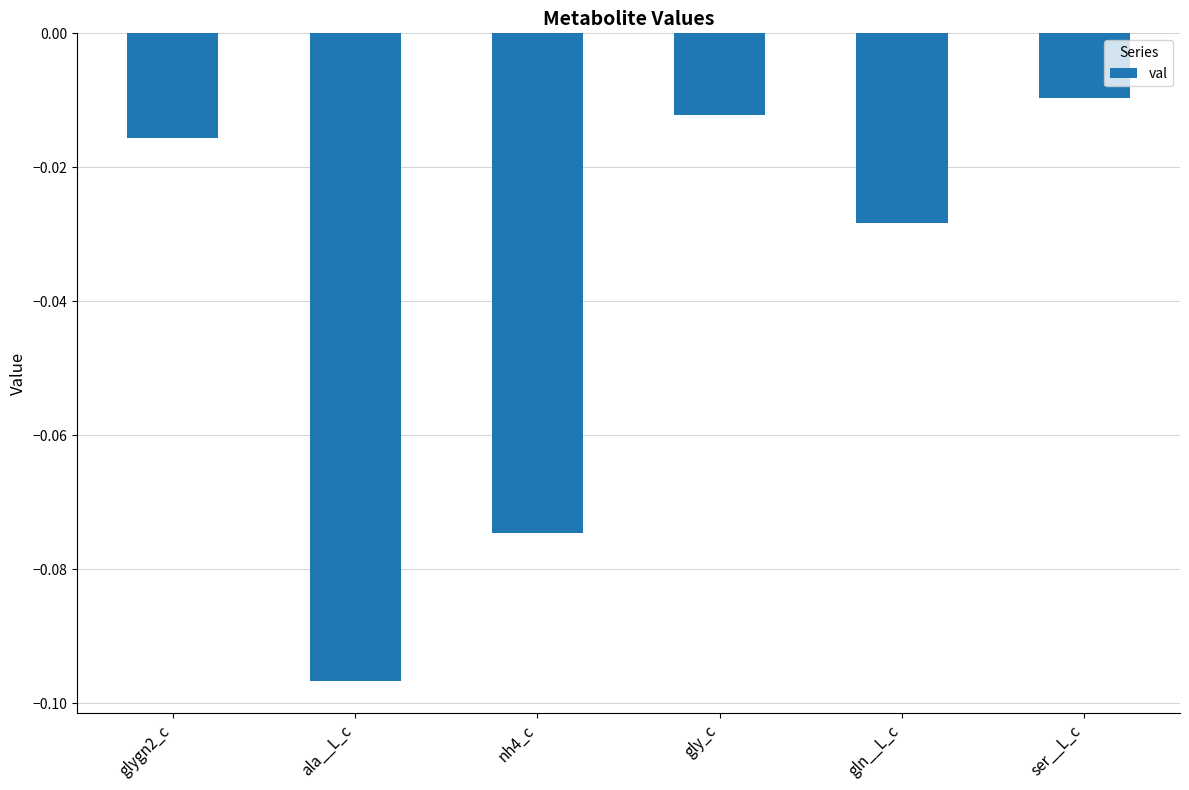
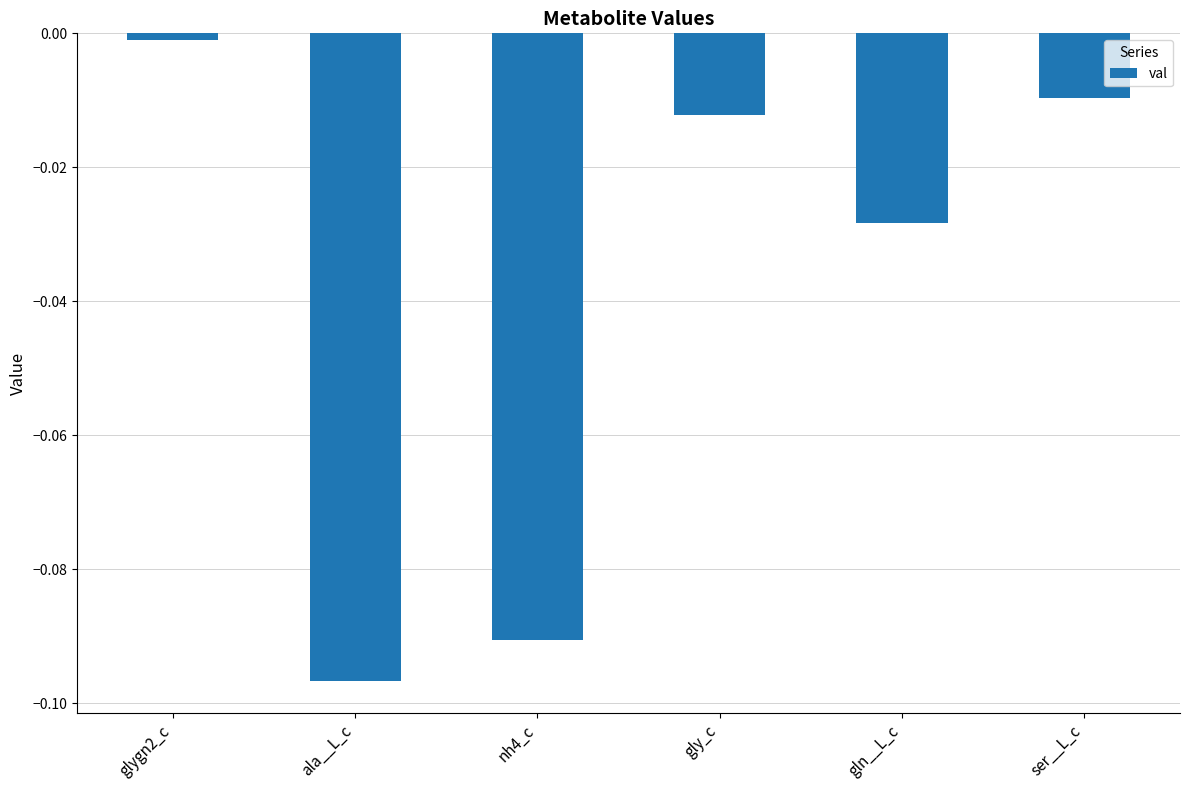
  {
-   "glygn2_c": -0.016,
+   "glygn2_c": -0.001,
    "ala__L_c": -0.097,
-   "nh4_c": -0.075,
+   "nh4_c": -0.091,
    "gly_c": -0.012,
    "gln__L_c": -0.028,
    "ser__L_c": -0.010
  }
